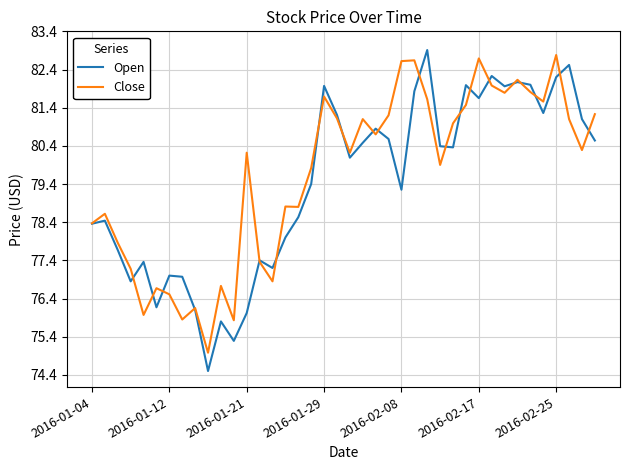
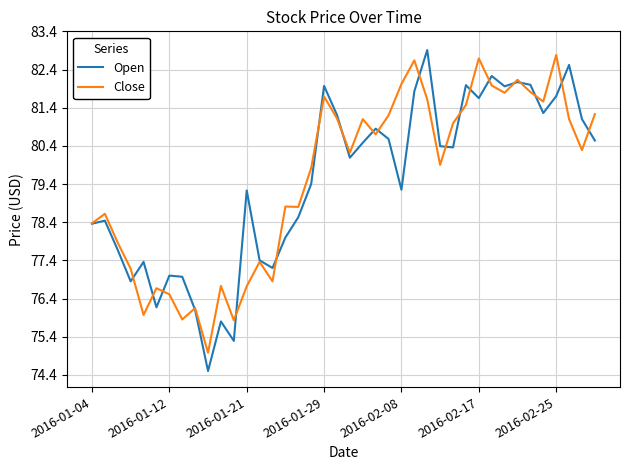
  {
    "Open": {
      "2016-01-12": 77.0,
-     "2016-01-21": 76.0,
+     "2016-01-21": 79.2,
      "2016-01-29": 82.0,
      "2016-02-08": 79.3,
      "2016-02-17": 81.7,
-     "2016-02-25": 82.2
+     "2016-02-25": 81.7
    },
    "Close": {
      "2016-01-12": 76.5,
-     "2016-01-21": 80.2,
+     "2016-01-21": 76.7,
      "2016-01-29": 81.7,
-     "2016-02-08": 82.6,
+     "2016-02-08": 82.0,
      "2016-02-17": 82.7,
      "2016-02-25": 82.8
    }
  }
